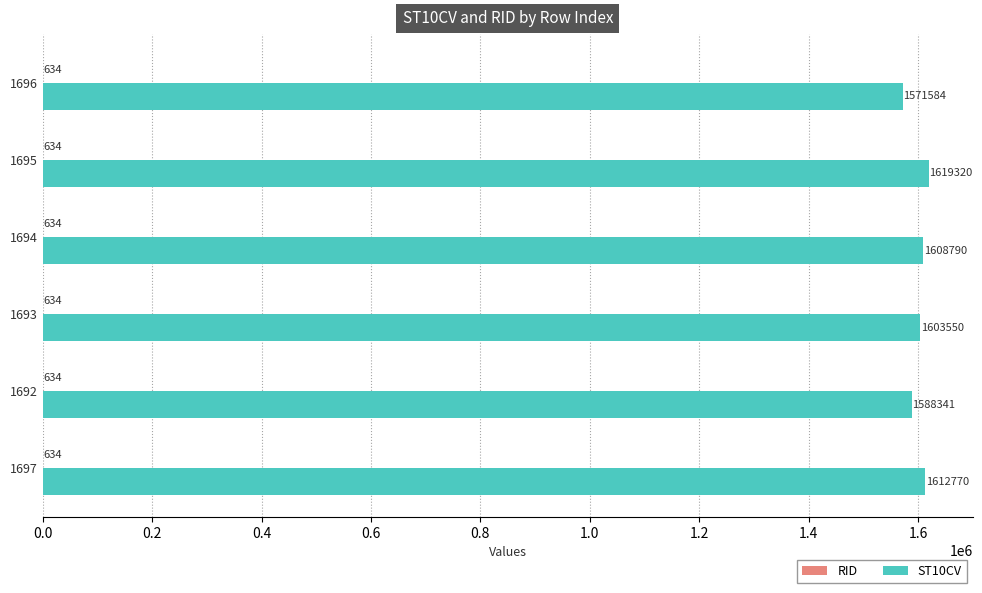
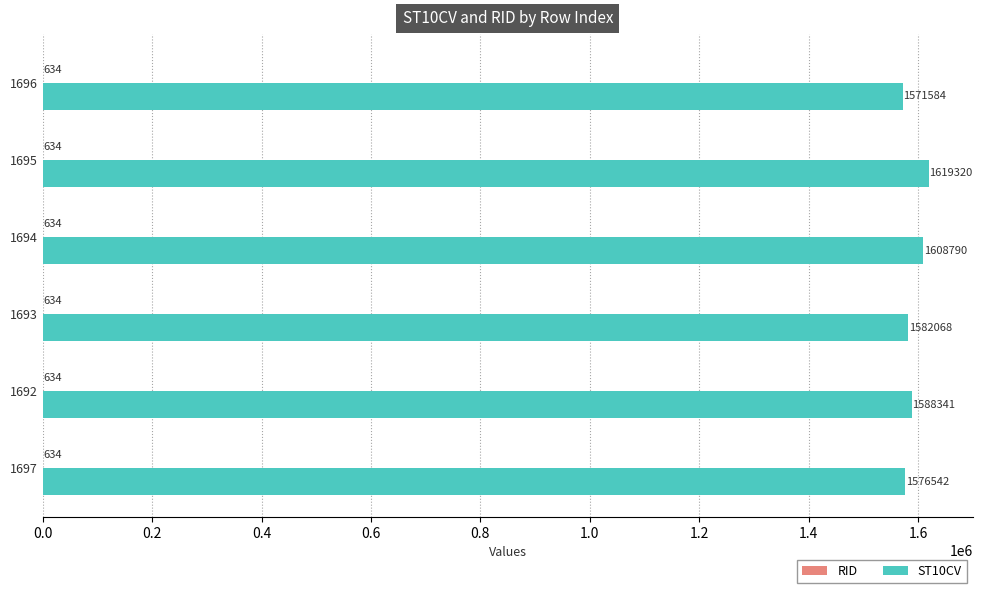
  {
    "RID": {
      "1696": 634,
      "1695": 634,
      "1694": 634,
      "1693": 634,
      "1692": 634,
      "1697": 634
    },
    "ST10CV": {
      "1696": 1571584,
      "1695": 1619320,
      "1694": 1608790,
-     "1693": 1603550,
+     "1693": 1582068,
      "1692": 1588341,
-     "1697": 1612770
+     "1697": 1576542
    }
  }
